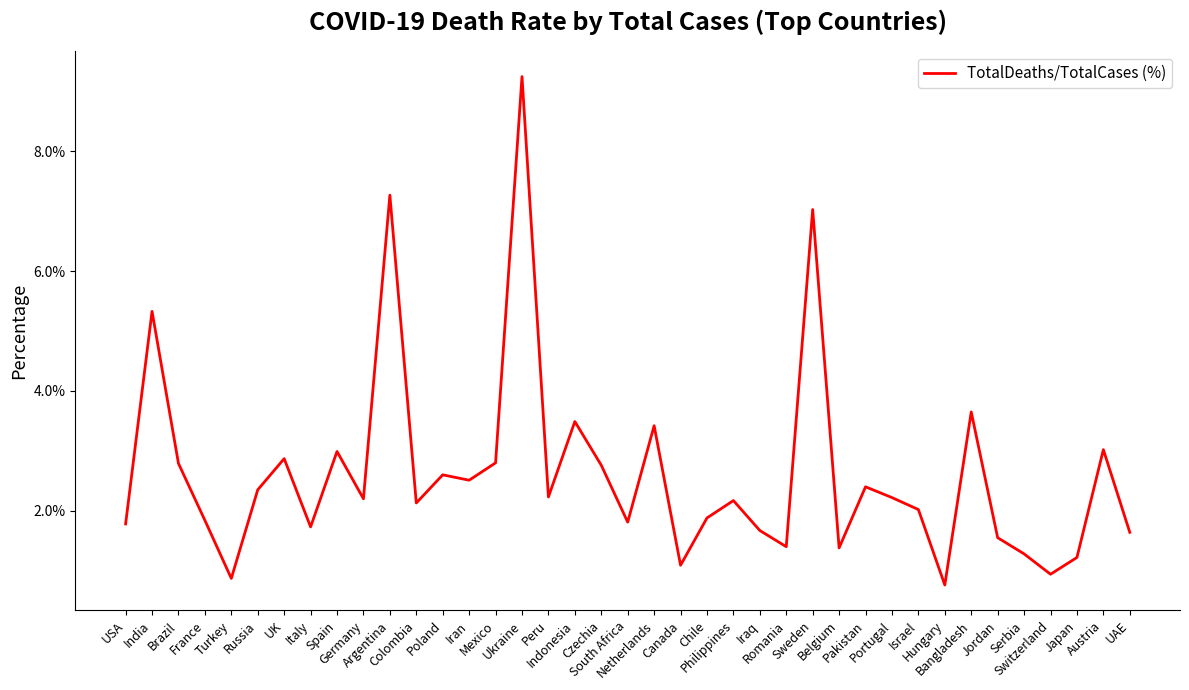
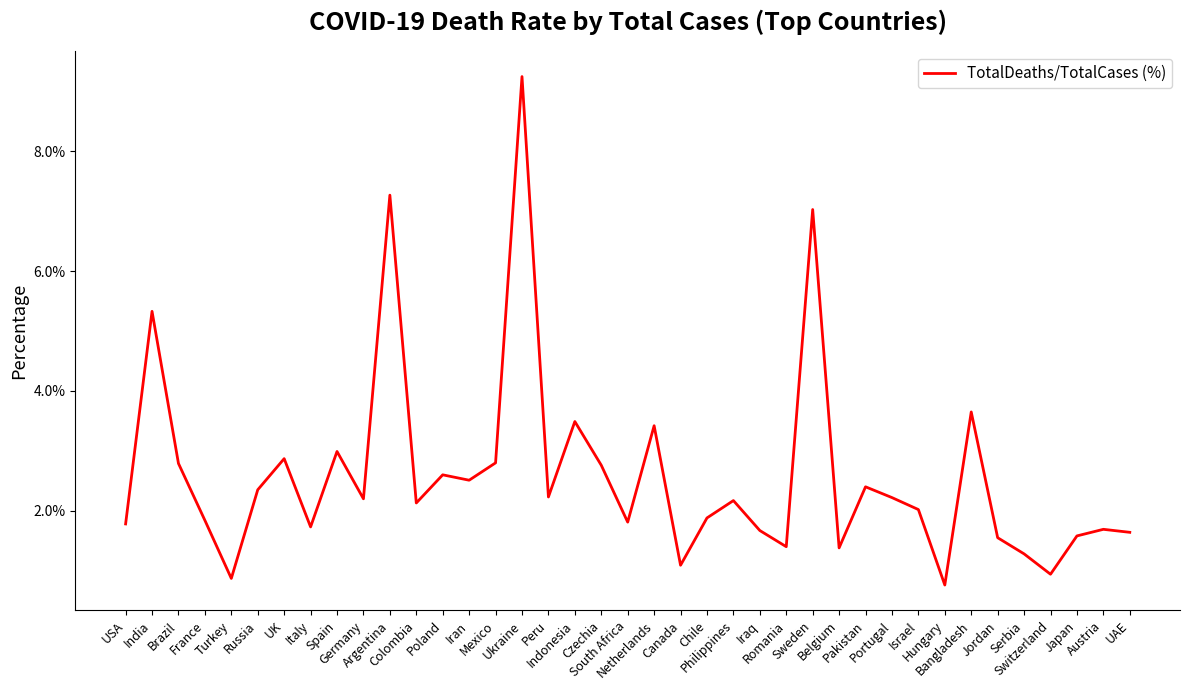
  {
    "USA": "1.8%",
    "India": "5.3%",
    "Brazil": "2.8%",
    "France": "1.8%",
    "Turkey": "0.9%",
    "Russia": "2.4%",
    "UK": "2.9%",
    "Italy": "1.7%",
    "Spain": "3.0%",
    "Germany": "2.2%",
    "Argentina": "7.3%",
    "Colombia": "2.1%",
    "Poland": "2.6%",
    "Iran": "2.5%",
    "Mexico": "2.8%",
    "Ukraine": "9.3%",
    "Peru": "2.2%",
    "Indonesia": "3.5%",
    "Czechia": "2.8%",
    "South Africa": "1.8%",
    "Netherlands": "3.4%",
    "Canada": "1.1%",
    "Chile": "1.9%",
    "Philippines": "2.2%",
    "Iraq": "1.7%",
    "Romania": "1.4%",
    "Sweden": "7.0%",
    "Belgium": "1.4%",
    "Pakistan": "2.4%",
    "Portugal": "2.2%",
    "Israel": "2.0%",
    "Hungary": "0.8%",
    "Bangladesh": "3.7%",
    "Jordan": "1.6%",
    "Serbia": "1.3%",
    "Switzerland": "0.9%",
-   "Japan": "1.2%",
-   "Austria": "3.0%",
+   "Japan": "1.6%",
+   "Austria": "1.7%",
    "UAE": "1.6%"
  }
